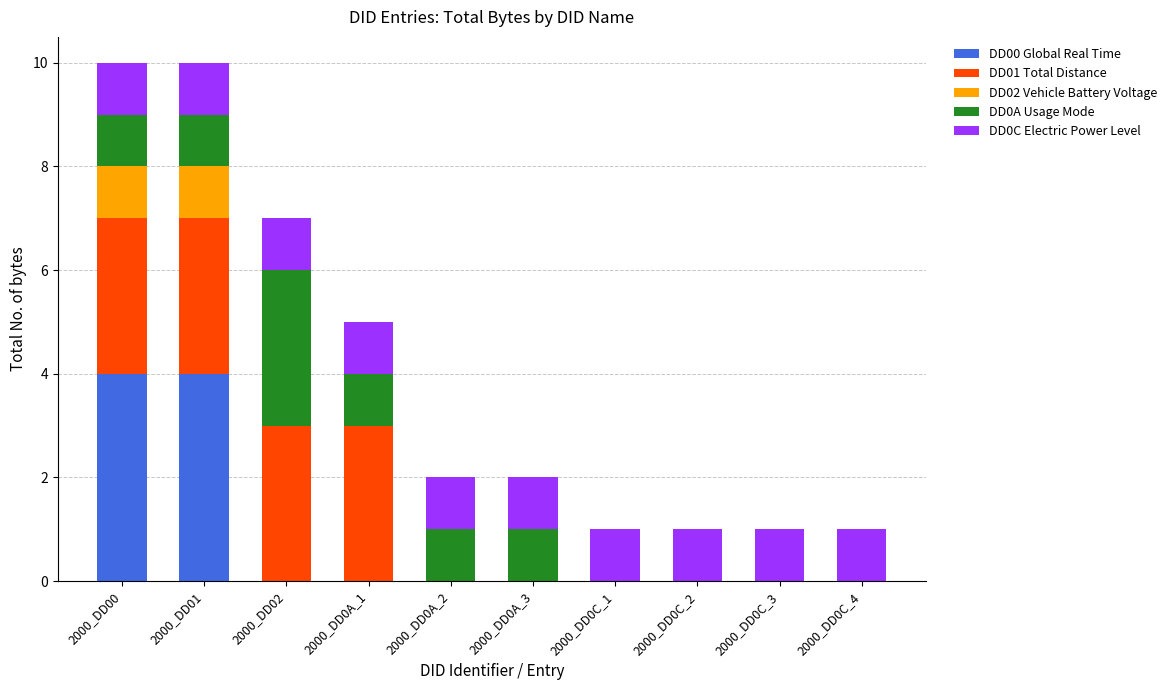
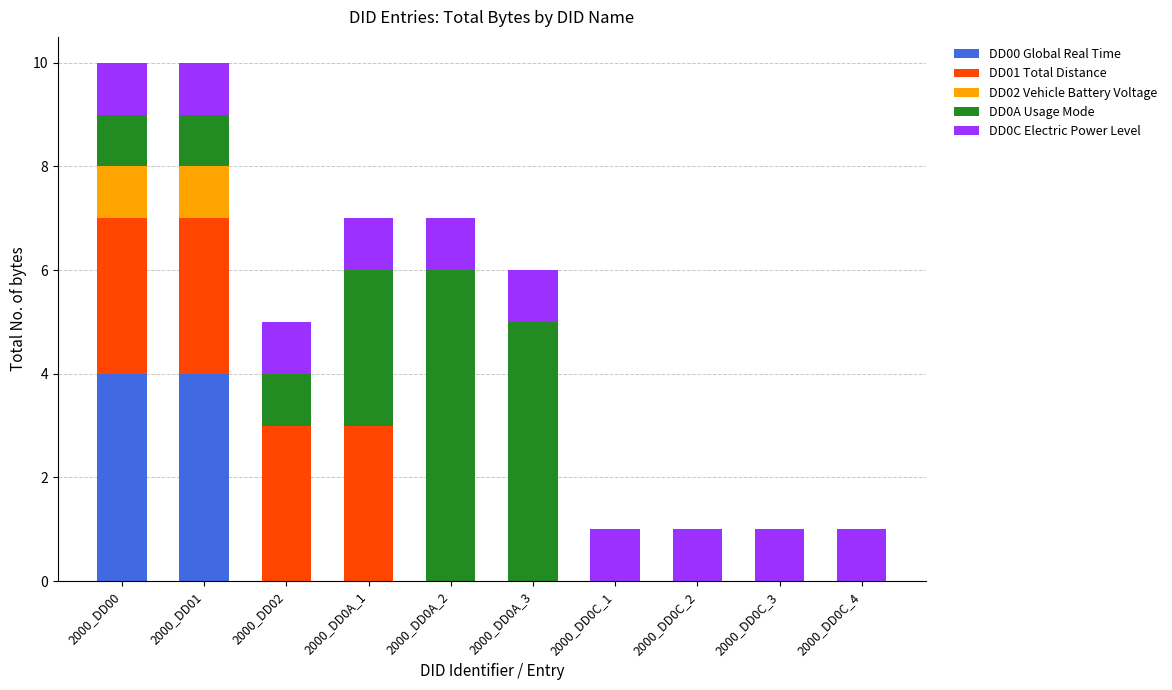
  {
    "DD00 Global Real Time": {
      "2000_DD00": 4,
      "2000_DD01": 4,
      "2000_DD02": 0,
      "2000_DD0A_1": 0,
      "2000_DD0A_2": 0,
      "2000_DD0A_3": 0,
      "2000_DD0C_1": 0,
      "2000_DD0C_2": 0,
      "2000_DD0C_3": 0,
      "2000_DD0C_4": 0
    },
    "DD01 Total Distance": {
      "2000_DD00": 3,
      "2000_DD01": 3,
      "2000_DD02": 3,
      "2000_DD0A_1": 3,
      "2000_DD0A_2": 0,
      "2000_DD0A_3": 0,
      "2000_DD0C_1": 0,
      "2000_DD0C_2": 0,
      "2000_DD0C_3": 0,
      "2000_DD0C_4": 0
    },
    "DD02 Vehicle Battery Voltage": {
      "2000_DD00": 1,
      "2000_DD01": 1,
      "2000_DD02": 0,
      "2000_DD0A_1": 0,
      "2000_DD0A_2": 0,
      "2000_DD0A_3": 0,
      "2000_DD0C_1": 0,
      "2000_DD0C_2": 0,
      "2000_DD0C_3": 0,
      "2000_DD0C_4": 0
    },
    "DD0A Usage Mode": {
      "2000_DD00": 1,
      "2000_DD01": 1,
-     "2000_DD02": 3,
-     "2000_DD0A_1": 1,
-     "2000_DD0A_2": 1,
-     "2000_DD0A_3": 1,
+     "2000_DD02": 1,
+     "2000_DD0A_1": 3,
+     "2000_DD0A_2": 6,
+     "2000_DD0A_3": 5,
      "2000_DD0C_1": 0,
      "2000_DD0C_2": 0,
      "2000_DD0C_3": 0,
      "2000_DD0C_4": 0
    },
    "DD0C Electric Power Level": {
      "2000_DD00": 1,
      "2000_DD01": 1,
      "2000_DD02": 1,
      "2000_DD0A_1": 1,
      "2000_DD0A_2": 1,
      "2000_DD0A_3": 1,
      "2000_DD0C_1": 1,
      "2000_DD0C_2": 1,
      "2000_DD0C_3": 1,
      "2000_DD0C_4": 1
    }
  }
